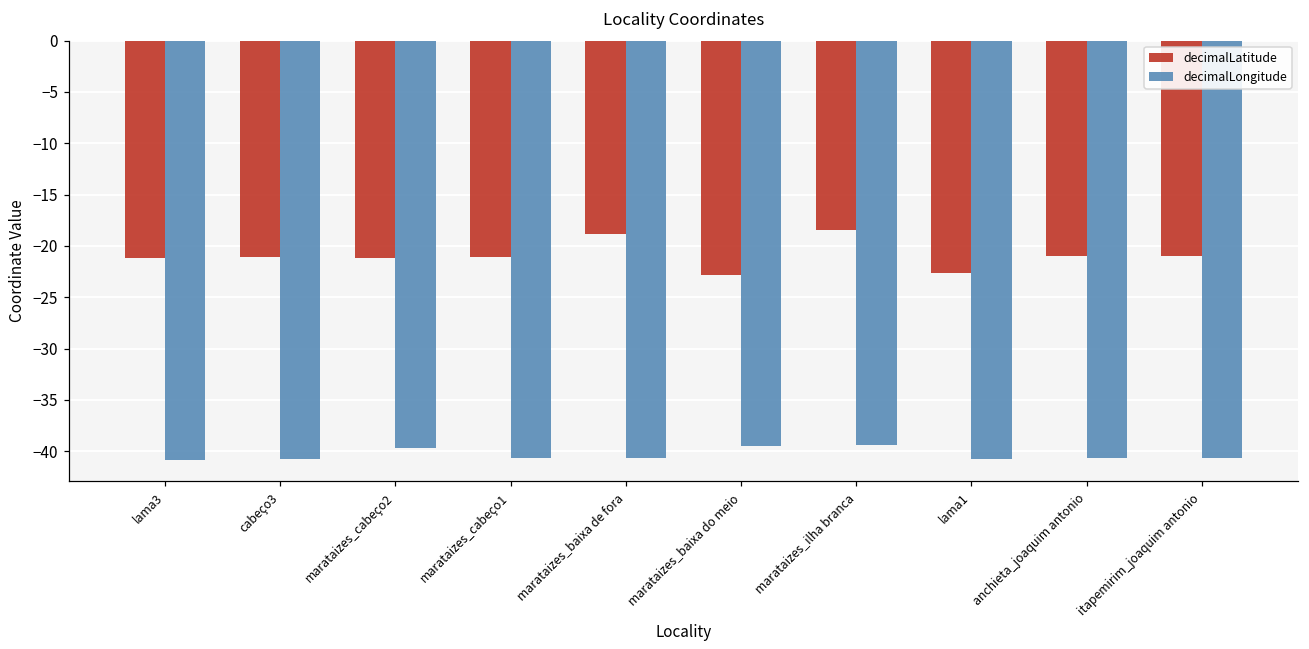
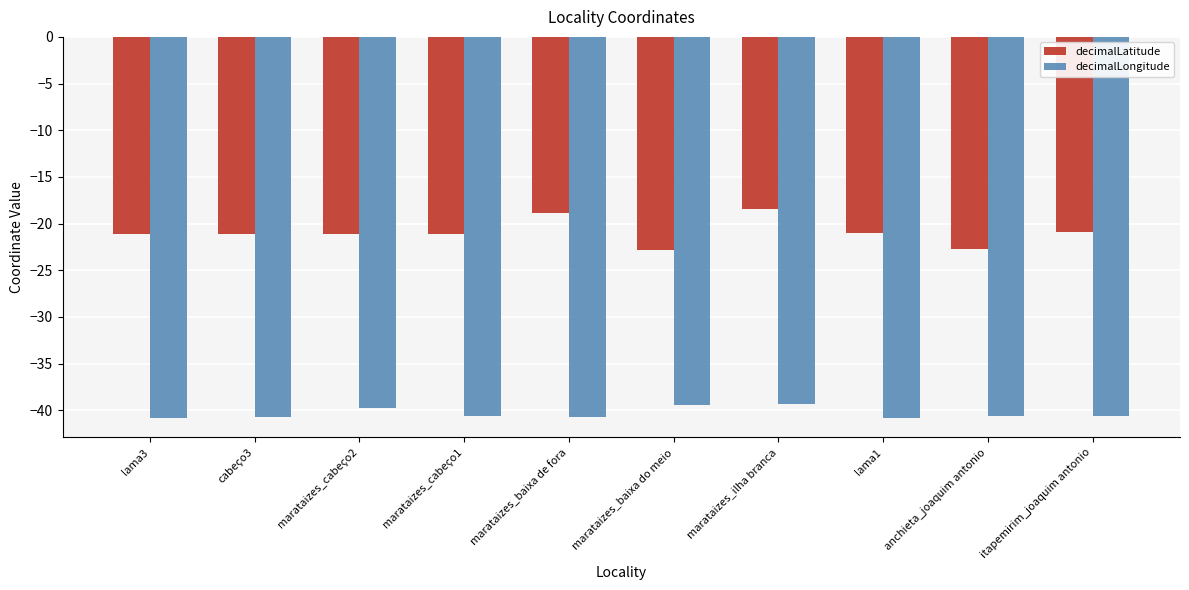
  {
    "decimalLatitude": {
      "lama3": -21,
      "cabeço3": -21,
      "marataizes_cabeço2": -21,
      "marataizes_cabeço1": -21,
      "marataizes_baixa de fora": -19,
      "marataizes_baixa do meio": -23,
      "marataizes_ilha branca": -18,
-     "lama1": -23,
-     "anchieta_joaquim antonio": -21,
+     "lama1": -21,
+     "anchieta_joaquim antonio": -23,
      "itapemirim_joaquim antonio": -21
    },
    "decimalLongitude": {
      "lama3": -41,
      "cabeço3": -41,
      "marataizes_cabeço2": -40,
      "marataizes_cabeço1": -41,
      "marataizes_baixa de fora": -41,
      "marataizes_baixa do meio": -39,
      "marataizes_ilha branca": -39,
      "lama1": -41,
      "anchieta_joaquim antonio": -41,
      "itapemirim_joaquim antonio": -41
    }
  }
